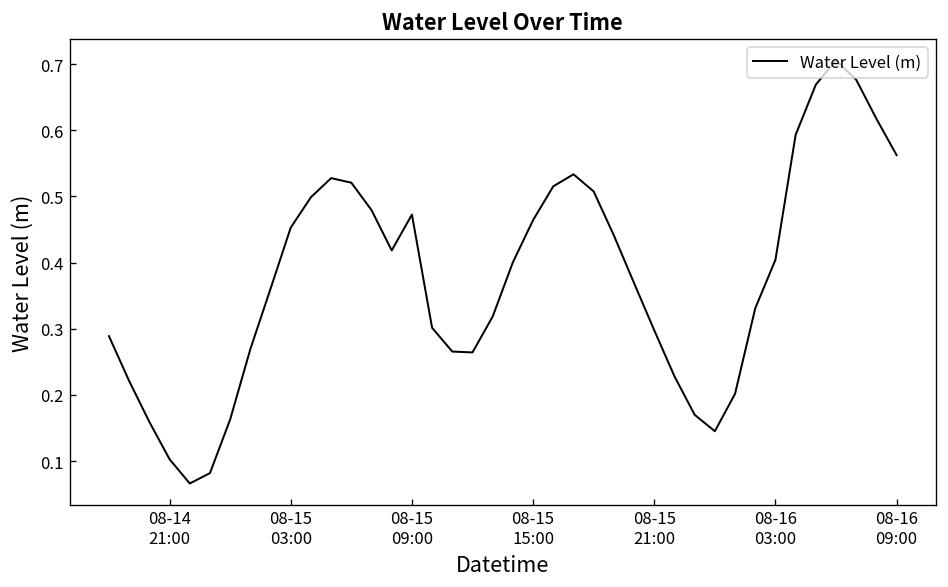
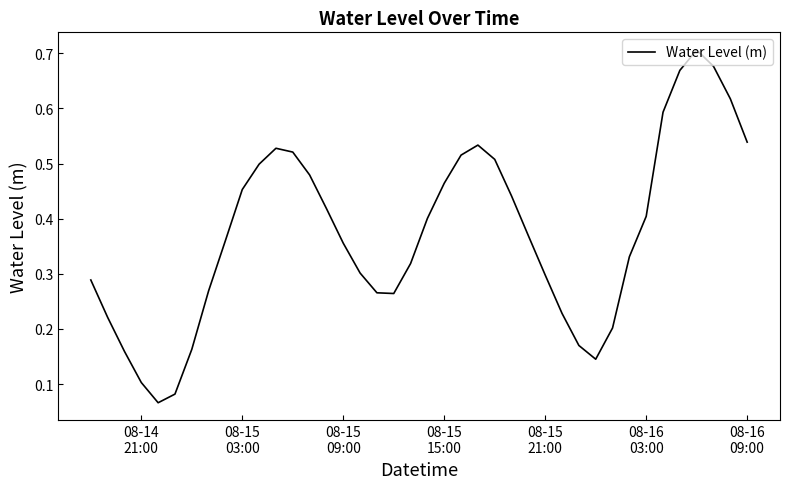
  {
    "08-14 21:00": 0.10,
    "08-15 03:00": 0.45,
-   "08-15 09:00": 0.47,
+   "08-15 09:00": 0.36,
    "08-15 15:00": 0.46,
    "08-15 21:00": 0.30,
    "08-16 03:00": 0.40,
-   "08-16 09:00": 0.56
+   "08-16 09:00": 0.54
  }
